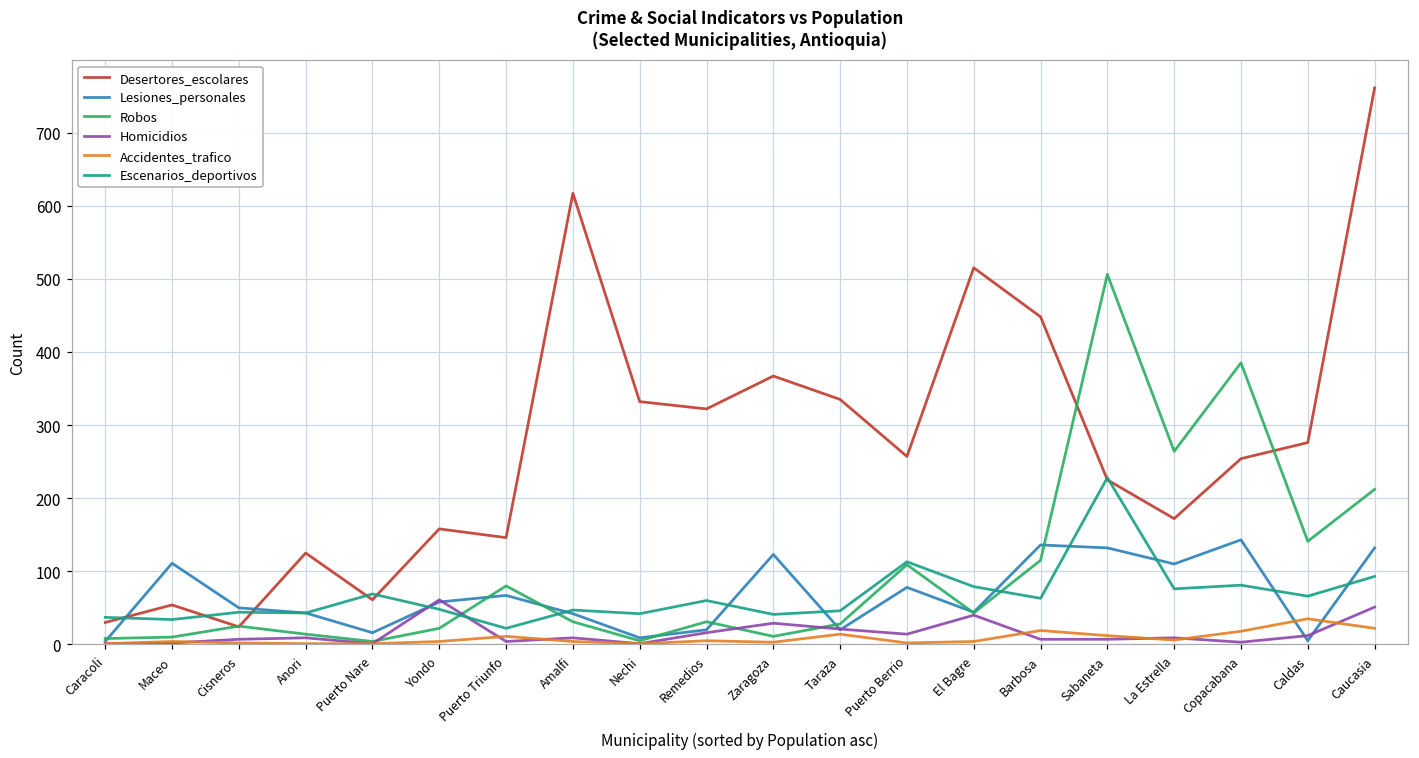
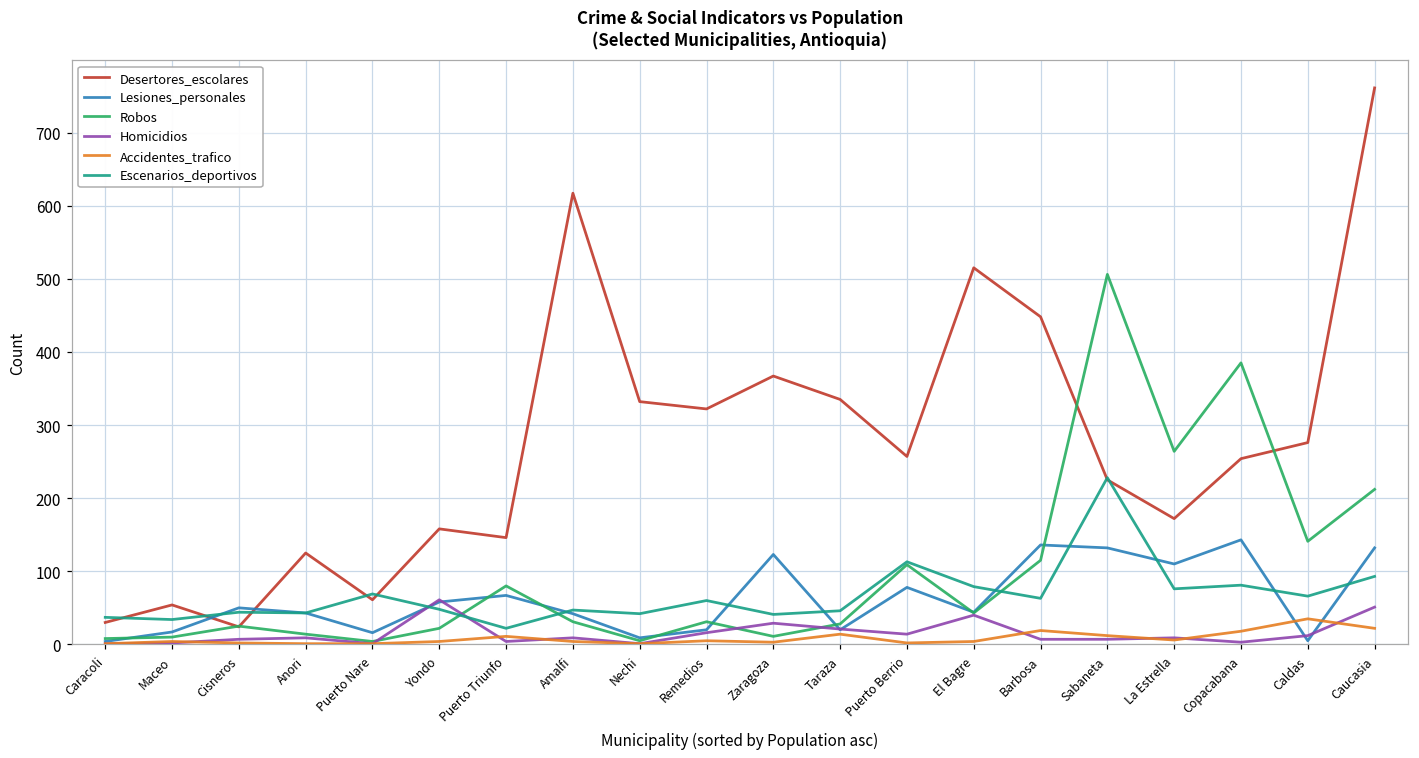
  {
    "Desertores_escolares": {
      "Caracoli": 30,
      "Maceo": 50,
      "Anori": 130,
      "Puerto Nare": 60,
      "Yondo": 160,
      "Puerto Triunfo": 150,
      "Amalfi": 620,
      "Nechi": 330,
      "Remedios": 320,
      "Zaragoza": 370,
      "Taraza": 340,
      "Puerto Berrio": 260,
      "El Bagre": 520,
      "Barbosa": 450,
      "La Estrella": 170,
      "Copacabana": 250,
      "Caldas": 280,
      "Caucasia": 760
    },
    "Lesiones_personales": {
-     "Maceo": 110,
+     "Maceo": 20,
      "Cisneros": 50,
      "Puerto Nare": 20,
      "Puerto Triunfo": 70,
      "Amalfi": 40,
      "Nechi": 10,
      "Remedios": 20,
      "Zaragoza": 120,
      "Puerto Berrio": 80,
      "Barbosa": 140,
      "Sabaneta": 130,
      "La Estrella": 110,
      "Copacabana": 140,
      "Caldas": 10,
      "Caucasia": 130
    },
    "Homicidios": {
      "Cisneros": 10,
      "Anori": 10,
      "Puerto Triunfo": 0,
      "Amalfi": 10,
      "Remedios": 20,
      "Zaragoza": 30,
      "Puerto Berrio": 10,
      "Barbosa": 10,
      "Sabaneta": 10,
      "Copacabana": 0,
      "Caldas": 10,
      "Caucasia": 50
    },
    "Accidentes_trafico": {
      "Cisneros": 0,
      "Anori": 0,
      "Yondo": 0,
      "Puerto Triunfo": 10,
      "Amalfi": 0,
      "Remedios": 10,
      "Zaragoza": 0,
      "Taraza": 10,
      "Puerto Berrio": 0,
      "El Bagre": 0,
      "Barbosa": 20,
      "Sabaneta": 10,
      "Copacabana": 20,
      "Caldas": 40,
      "Caucasia": 20
    }
  }
